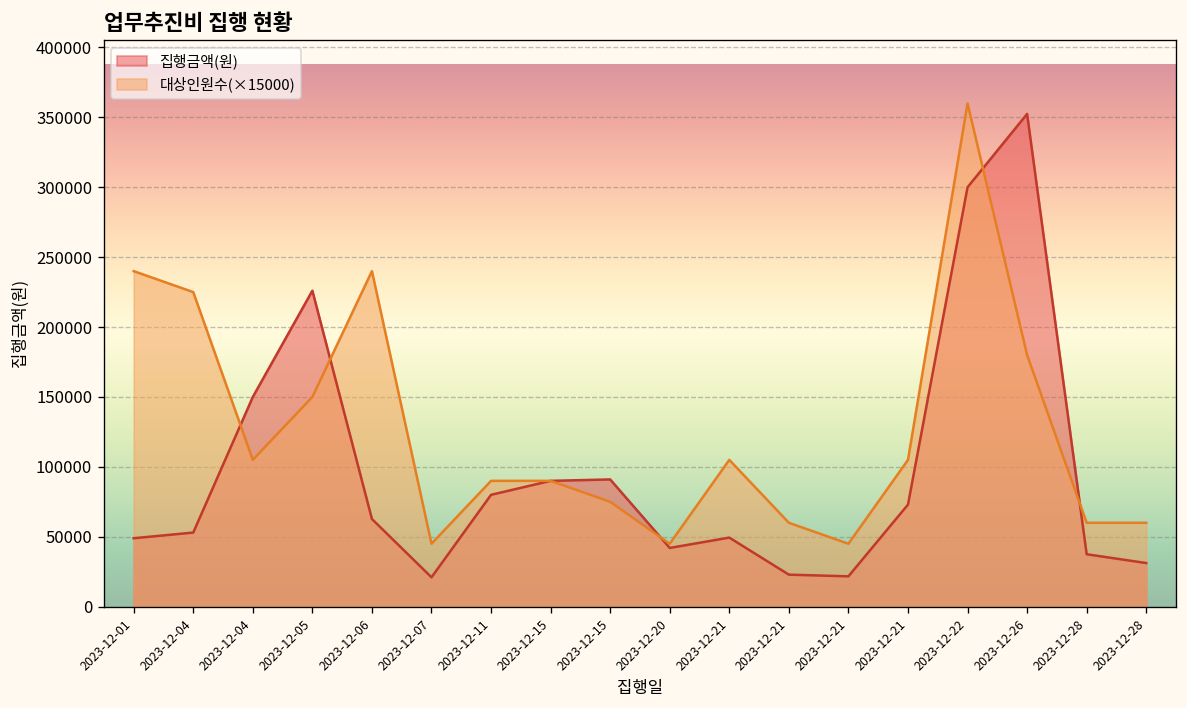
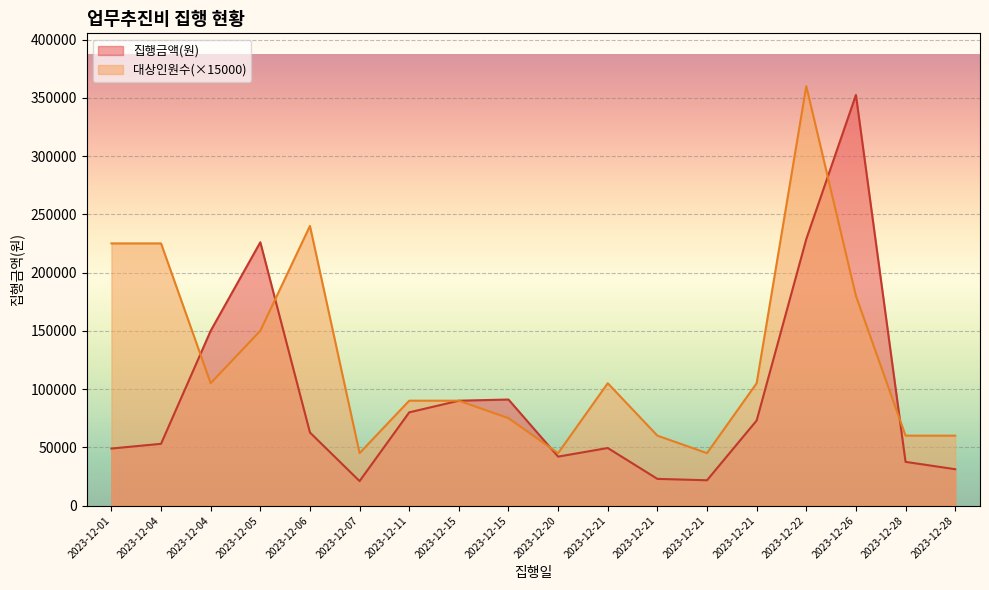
  {
    "집행금액(원)": {
      "2023-12-01": 49000,
      "2023-12-05": 226000,
      "2023-12-06": 63000,
      "2023-12-07": 21000,
      "2023-12-11": 80000,
      "2023-12-20": 42000,
-     "2023-12-22": 300000,
+     "2023-12-22": 229000,
      "2023-12-26": 352000
    },
    "대상인원수(×15000)": {
-     "2023-12-01": 240000,
+     "2023-12-01": 225000,
      "2023-12-05": 150000,
      "2023-12-06": 240000,
      "2023-12-07": 45000,
      "2023-12-11": 90000,
      "2023-12-20": 45000,
      "2023-12-22": 360000,
      "2023-12-26": 180000
    }
  }
